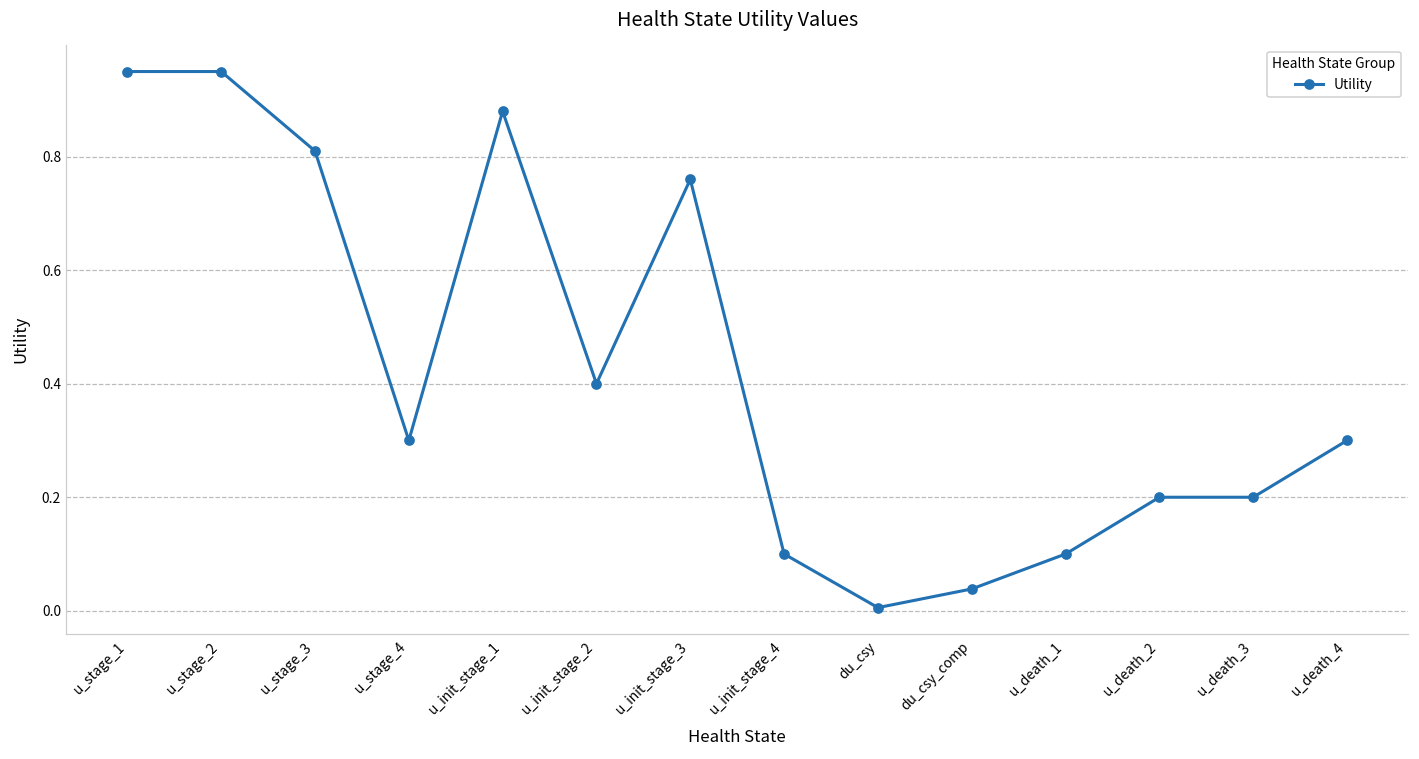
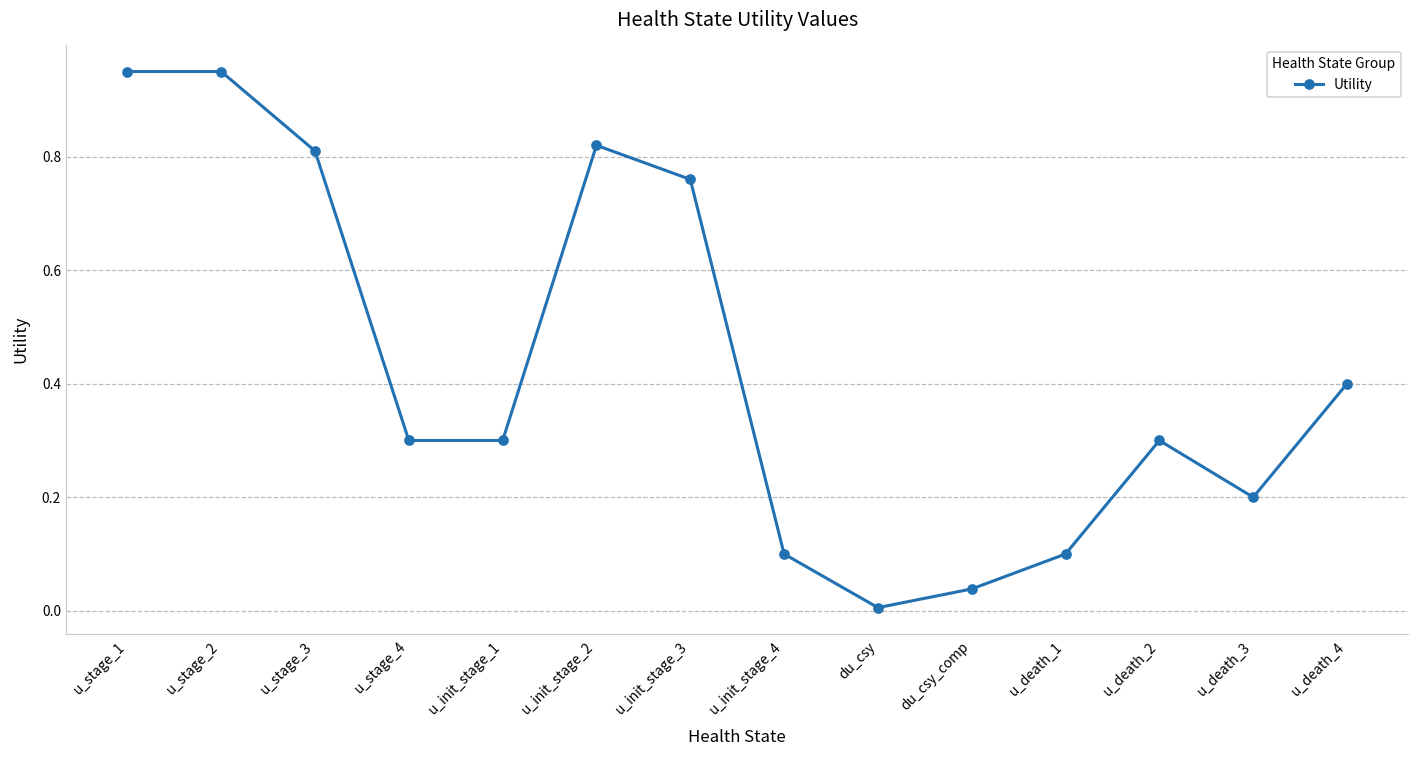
  {
    "u_stage_1": 0.95,
    "u_stage_2": 0.95,
    "u_stage_3": 0.81,
    "u_stage_4": 0.30,
-   "u_init_stage_1": 0.88,
-   "u_init_stage_2": 0.40,
+   "u_init_stage_1": 0.30,
+   "u_init_stage_2": 0.82,
    "u_init_stage_3": 0.76,
    "u_init_stage_4": 0.10,
    "du_csy": 0.01,
    "du_csy_comp": 0.04,
    "u_death_1": 0.10,
-   "u_death_2": 0.2,
+   "u_death_2": 0.3,
    "u_death_3": 0.20,
-   "u_death_4": 0.3
+   "u_death_4": 0.4
  }
